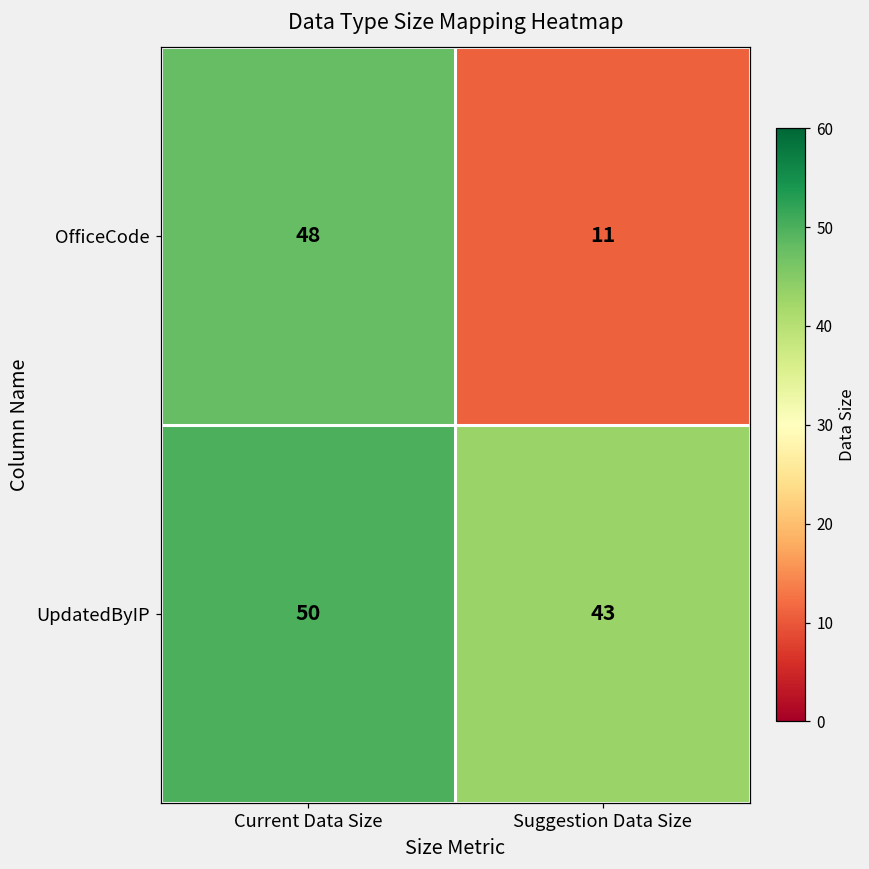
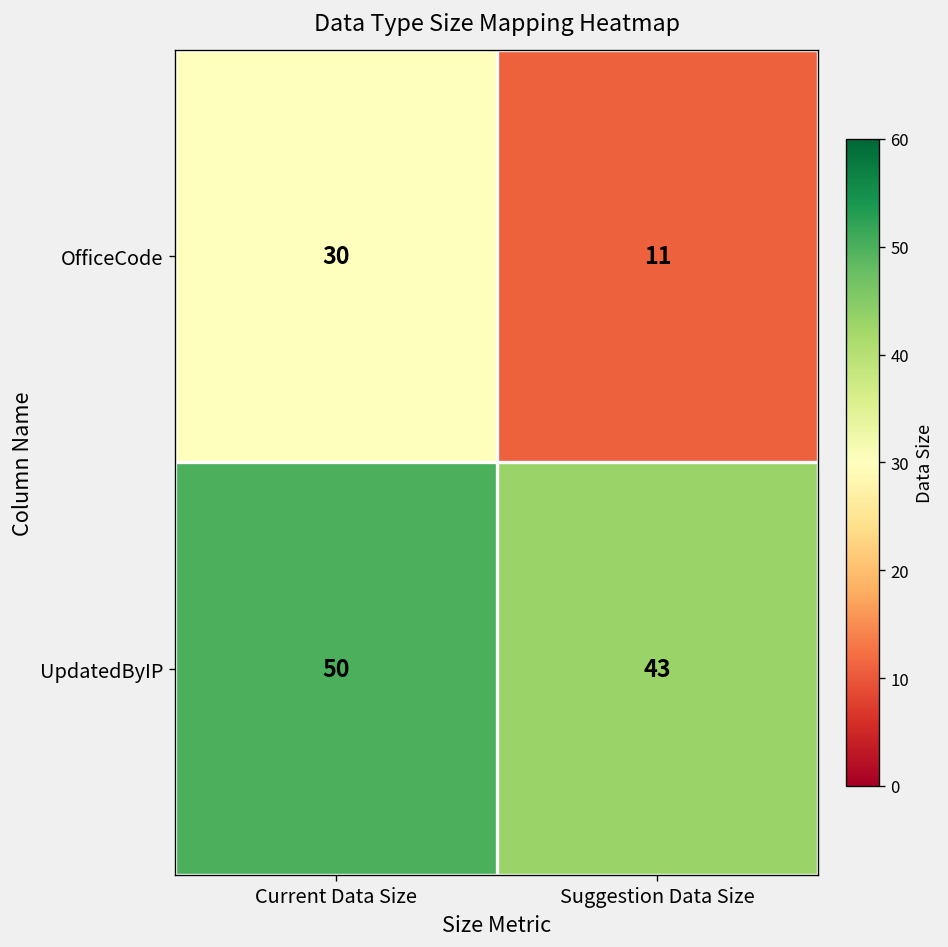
  {
    "OfficeCode": {
-     "Current Data Size": 48,
+     "Current Data Size": 30,
      "Suggestion Data Size": 11
    },
    "UpdatedByIP": {
      "Current Data Size": 50,
      "Suggestion Data Size": 43
    }
  }
